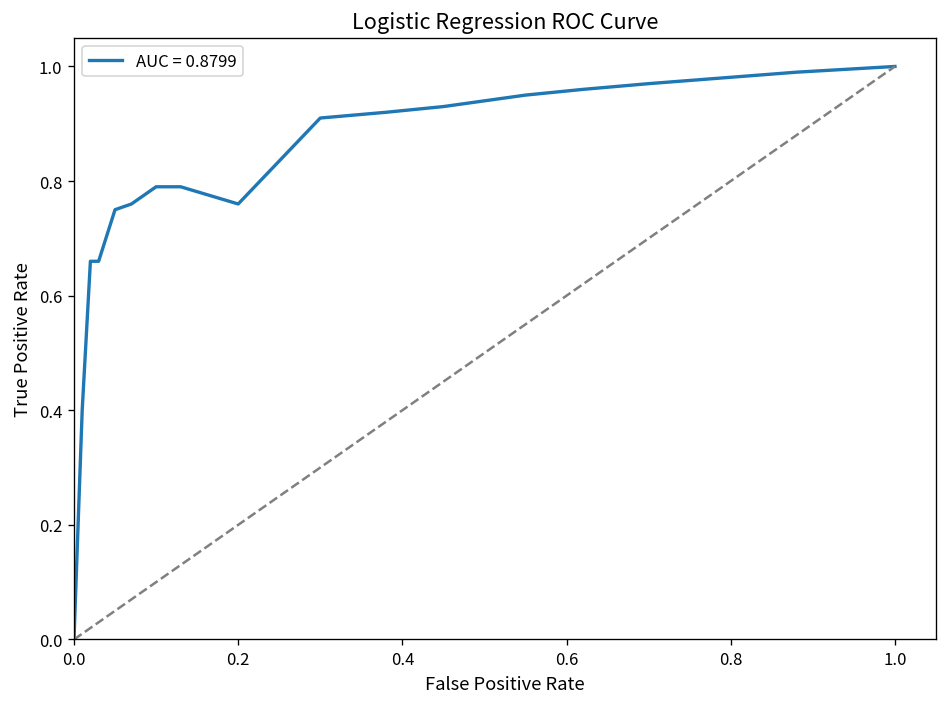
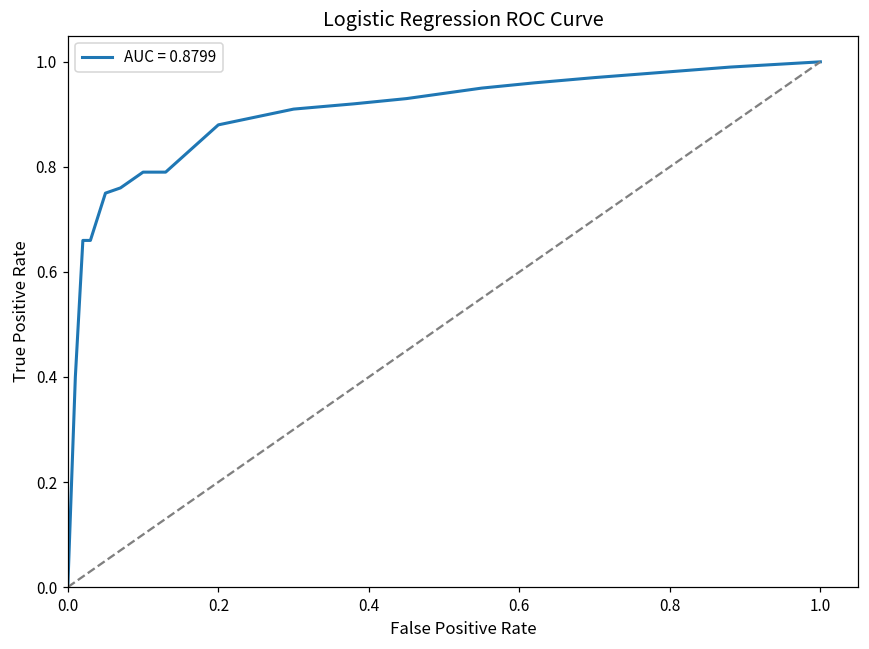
  {
    "AUC = 0.8799": {
-     "0.2": 0.76
+     "0.2": 0.88
    }
  }
